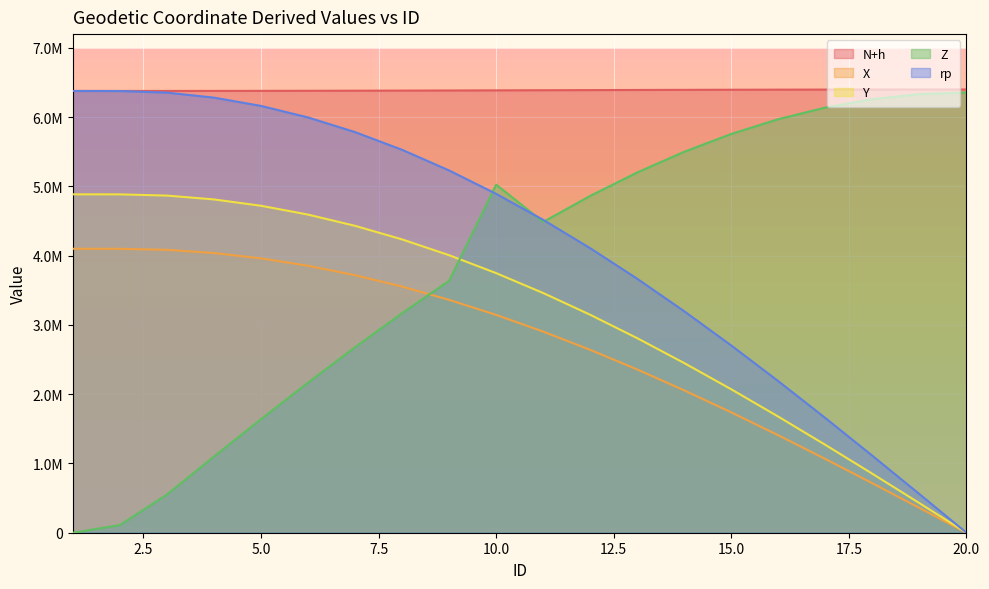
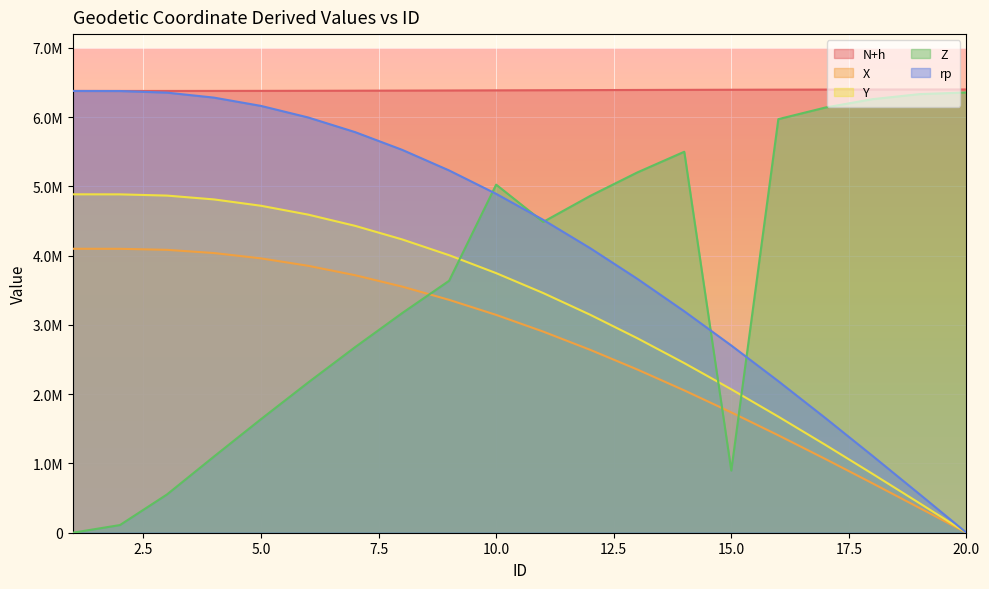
  {
    "Z": {
      "5.0": 1600000,
      "10.0": 5000000,
-     "15.0": 5800000,
+     "15.0": 900000,
      "20.0": 6400000
    },
    "rp": {
      "5.0": 6200000,
      "10.0": 4900000,
      "15.0": 2700000
    }
  }
